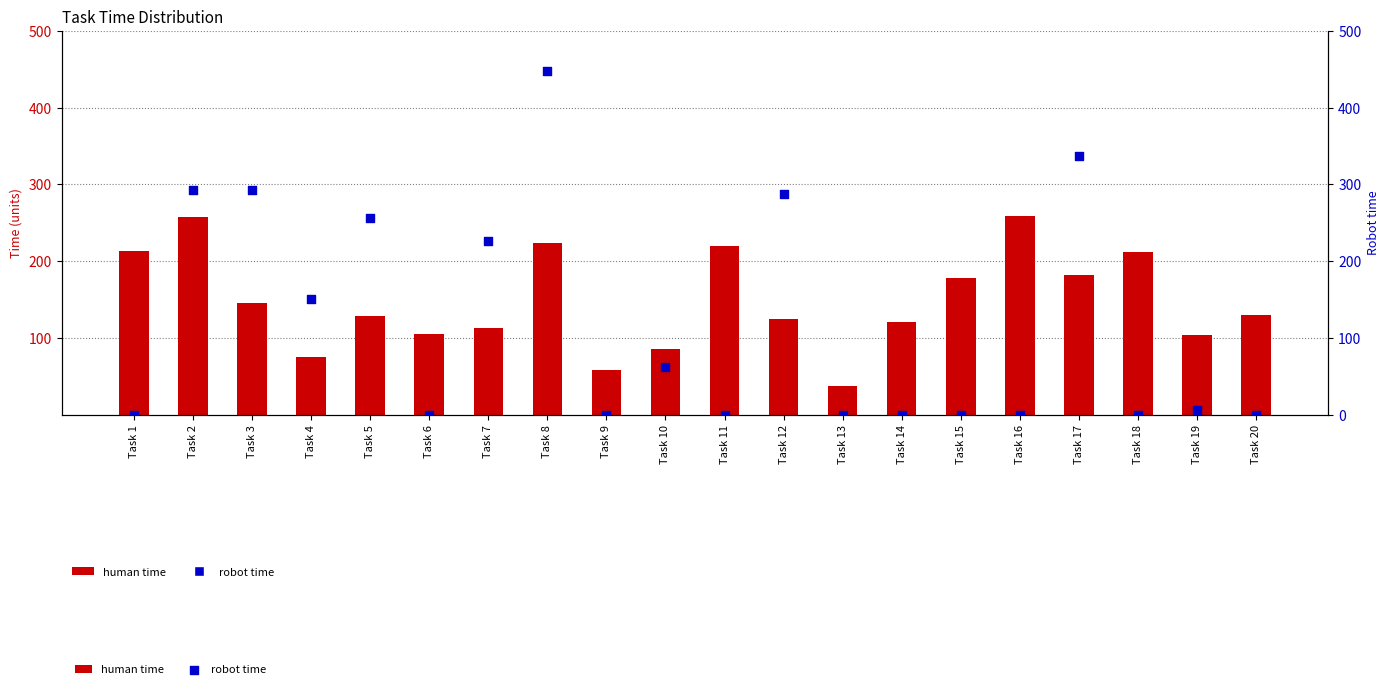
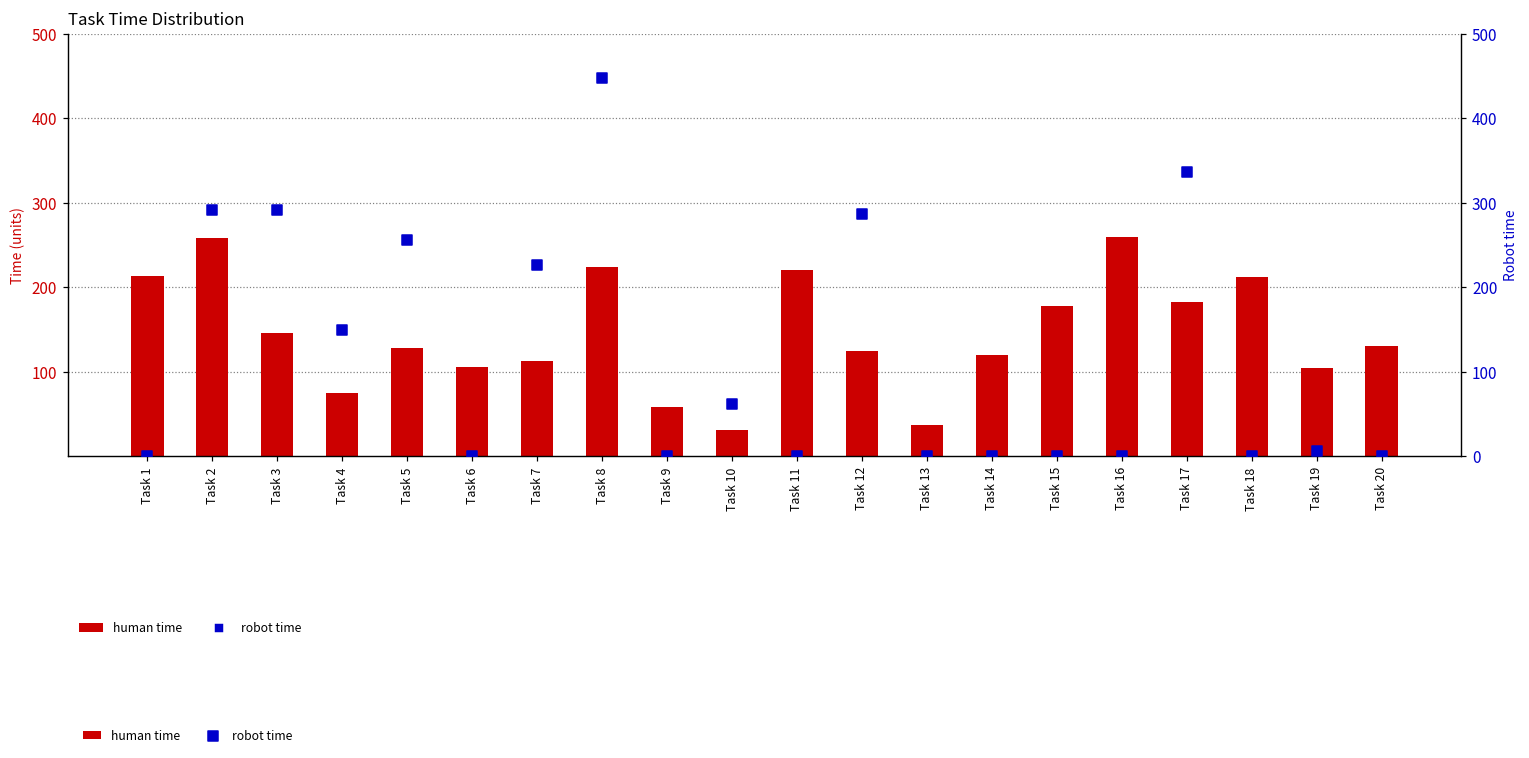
  {
    "human time": {
      "Task 1": 210,
      "Task 2": 260,
      "Task 3": 150,
      "Task 4": 80,
      "Task 5": 130,
      "Task 6": 110,
      "Task 7": 110,
      "Task 8": 220,
      "Task 9": 60,
-     "Task 10": 90,
+     "Task 10": 30,
      "Task 11": 220,
      "Task 12": 120,
      "Task 13": 40,
      "Task 14": 120,
      "Task 15": 180,
      "Task 16": 260,
      "Task 17": 180,
      "Task 18": 210,
      "Task 19": 100,
      "Task 20": 130
    }
  }
